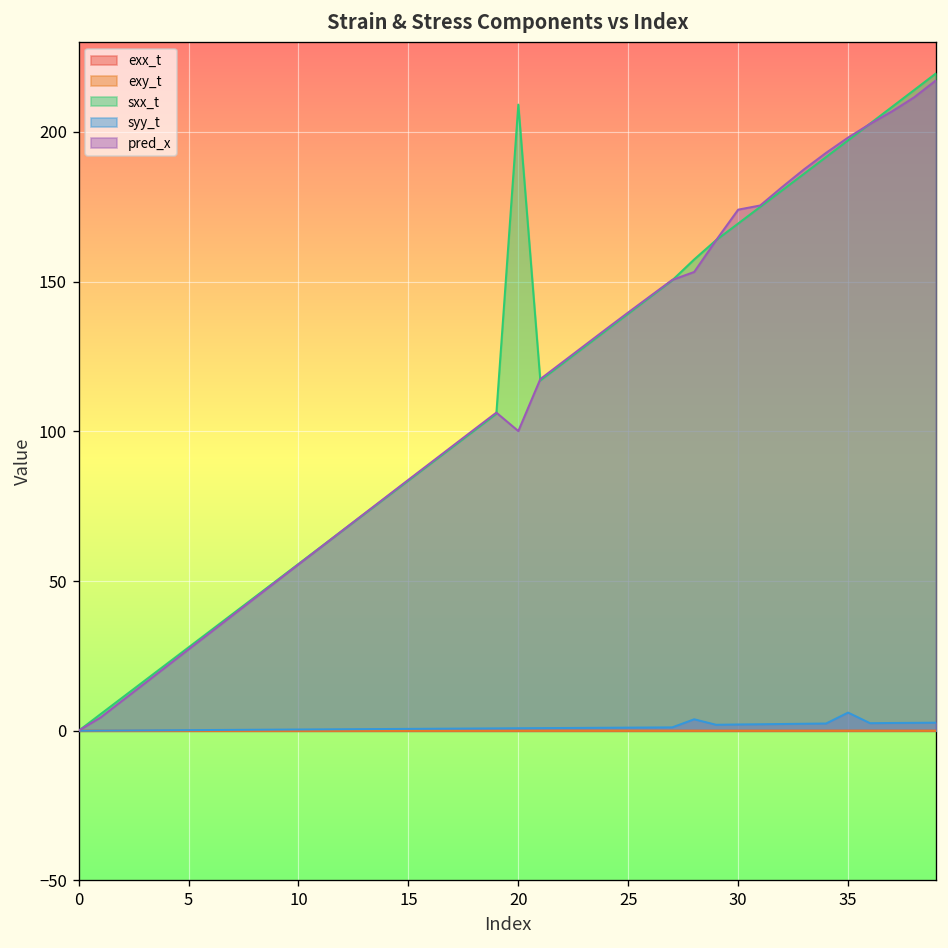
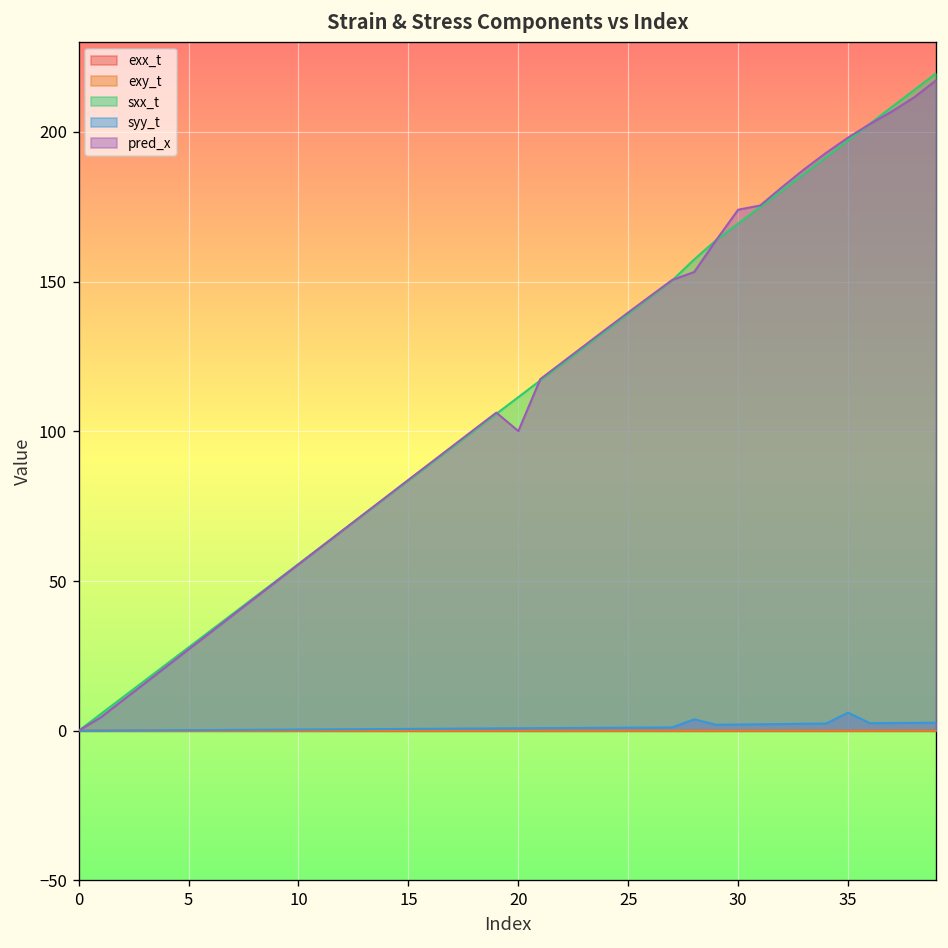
  {
    "exy_t": {
      "25": 0,
      "30": 0,
      "35": 0
    },
    "sxx_t": {
-     "20": 209,
+     "20": 111,
      "30": 169
    },
    "syy_t": {
      "25": 1,
      "30": 2,
      "35": 6
    },
    "pred_x": {
      "20": 100,
      "30": 174
    }
  }
